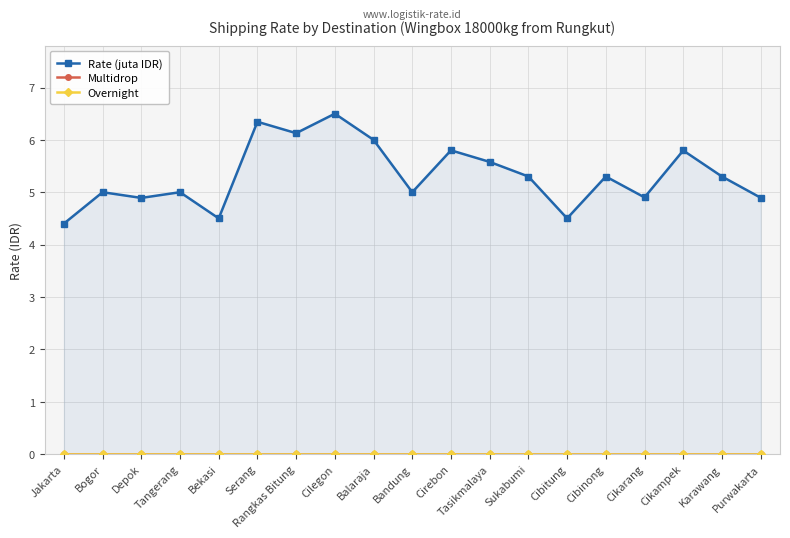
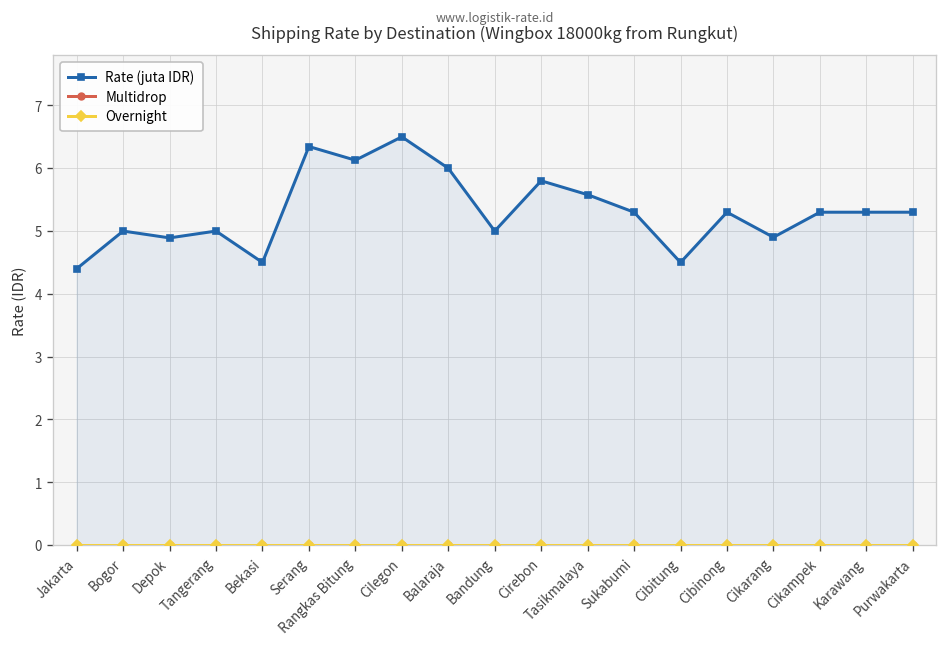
  {
    "Rate (juta IDR)": {
      "Jakarta": 4.4,
      "Bogor": 5.0,
      "Depok": 4.9,
      "Tangerang": 5.0,
      "Bekasi": 4.5,
      "Serang": 6.3,
      "Rangkas Bitung": 6.1,
      "Cilegon": 6.5,
      "Balaraja": 6.0,
      "Bandung": 5.0,
      "Cirebon": 5.8,
      "Tasikmalaya": 5.6,
      "Sukabumi": 5.3,
      "Cibitung": 4.5,
      "Cibinong": 5.3,
      "Cikarang": 4.9,
-     "Cikampek": 5.8,
+     "Cikampek": 5.3,
      "Karawang": 5.3,
-     "Purwakarta": 4.9
+     "Purwakarta": 5.3
    },
    "Overnight": {
      "Jakarta": 0.0,
      "Bogor": 0.0,
      "Depok": 0.0,
      "Tangerang": 0.0,
      "Bekasi": 0.0,
      "Serang": 0.0,
      "Rangkas Bitung": 0.0,
      "Cilegon": 0.0,
      "Balaraja": 0.0,
      "Bandung": 0.0,
      "Cirebon": 0.0,
      "Tasikmalaya": 0.0,
      "Sukabumi": 0.0,
      "Cibitung": 0.0,
      "Cibinong": 0.0,
      "Cikarang": 0.0,
      "Cikampek": 0.0,
      "Karawang": 0.0,
      "Purwakarta": 0.0
    }
  }
